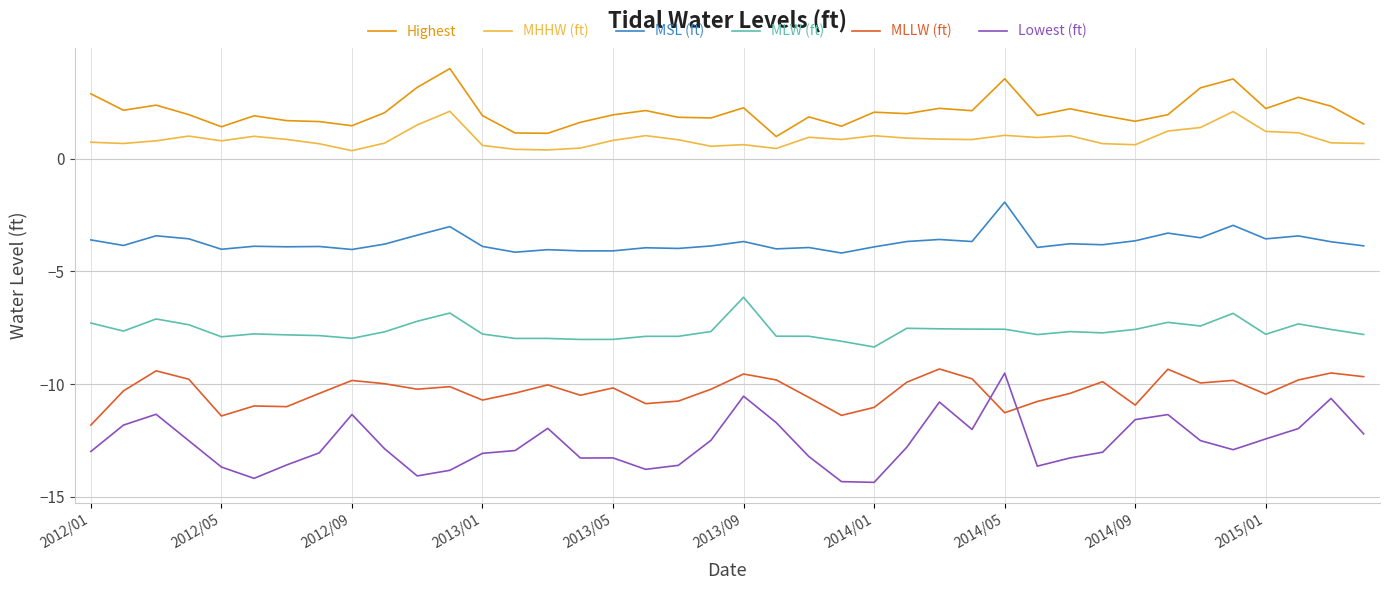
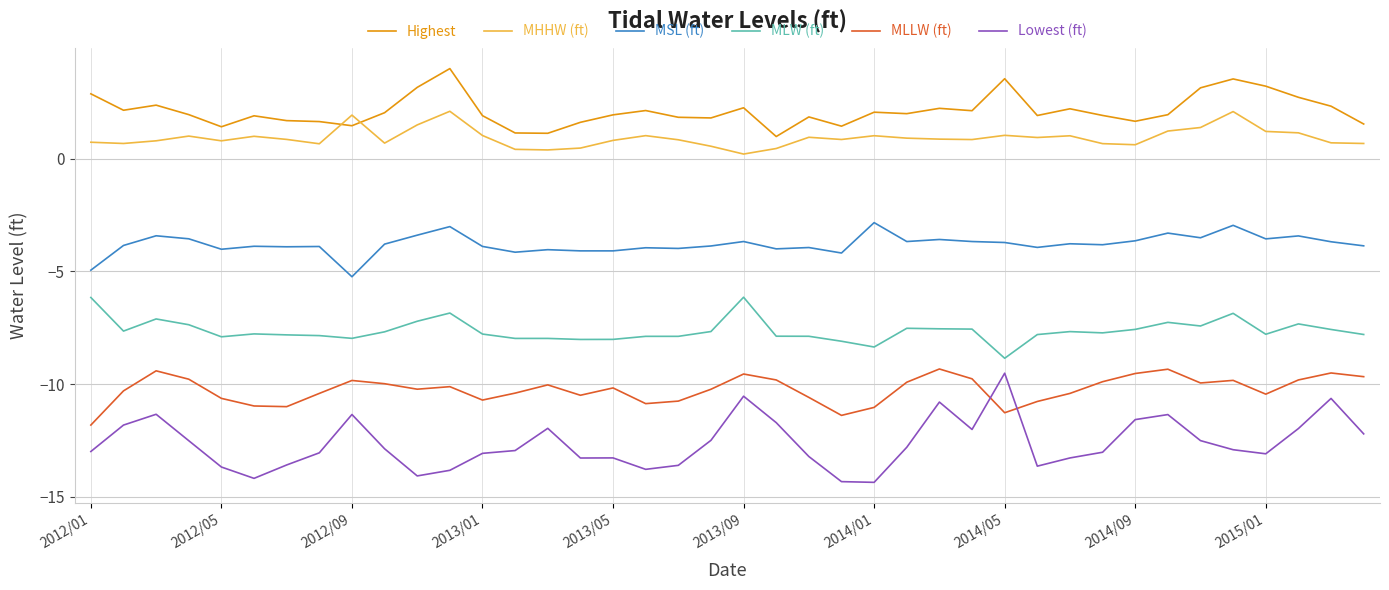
  {
    "Highest": {
      "2012/01": 2.9,
      "2012/05": 1.4,
      "2012/09": 1.5,
      "2013/01": 1.9,
      "2013/05": 1.9,
      "2013/09": 2.3,
      "2014/01": 2.1,
      "2014/05": 3.5,
      "2014/09": 1.7,
-     "2015/01": 2.2
+     "2015/01": 3.2
    },
    "MHHW (ft)": {
      "2012/01": 0.7,
      "2012/05": 0.8,
-     "2012/09": 0.3,
-     "2013/01": 0.6,
+     "2012/09": 1.9,
+     "2013/01": 1.0,
      "2013/05": 0.8,
-     "2013/09": 0.6,
+     "2013/09": 0.2,
      "2014/01": 1.0,
      "2014/05": 1.0,
      "2014/09": 0.6,
      "2015/01": 1.2
    },
    "MSL (ft)": {
-     "2012/01": -3.6,
+     "2012/01": -4.9,
      "2012/05": -4.0,
-     "2012/09": -4.0,
+     "2012/09": -5.2,
      "2013/01": -3.9,
      "2013/05": -4.1,
      "2013/09": -3.7,
-     "2014/01": -3.9,
-     "2014/05": -1.9,
+     "2014/01": -2.8,
+     "2014/05": -3.7,
      "2014/09": -3.6,
      "2015/01": -3.6
    },
    "MLW (ft)": {
-     "2012/01": -7.3,
+     "2012/01": -6.2,
      "2012/05": -7.9,
      "2012/09": -8.0,
      "2013/01": -7.8,
      "2013/05": -8.0,
      "2013/09": -6.1,
      "2014/01": -8.4,
-     "2014/05": -7.6,
+     "2014/05": -8.9,
      "2014/09": -7.6,
      "2015/01": -7.8
    },
    "MLLW (ft)": {
      "2012/01": -11.8,
-     "2012/05": -11.4,
+     "2012/05": -10.6,
      "2012/09": -9.8,
      "2013/01": -10.7,
      "2013/05": -10.2,
      "2013/09": -9.6,
      "2014/01": -11.0,
      "2014/05": -11.3,
-     "2014/09": -10.9,
+     "2014/09": -9.5,
      "2015/01": -10.4
    },
    "Lowest (ft)": {
      "2012/01": -13.0,
      "2012/05": -13.7,
      "2012/09": -11.3,
      "2013/01": -13.1,
      "2013/05": -13.3,
      "2013/09": -10.5,
      "2014/01": -14.4,
      "2014/05": -9.5,
      "2014/09": -11.6,
-     "2015/01": -12.4
+     "2015/01": -13.1
    }
  }
